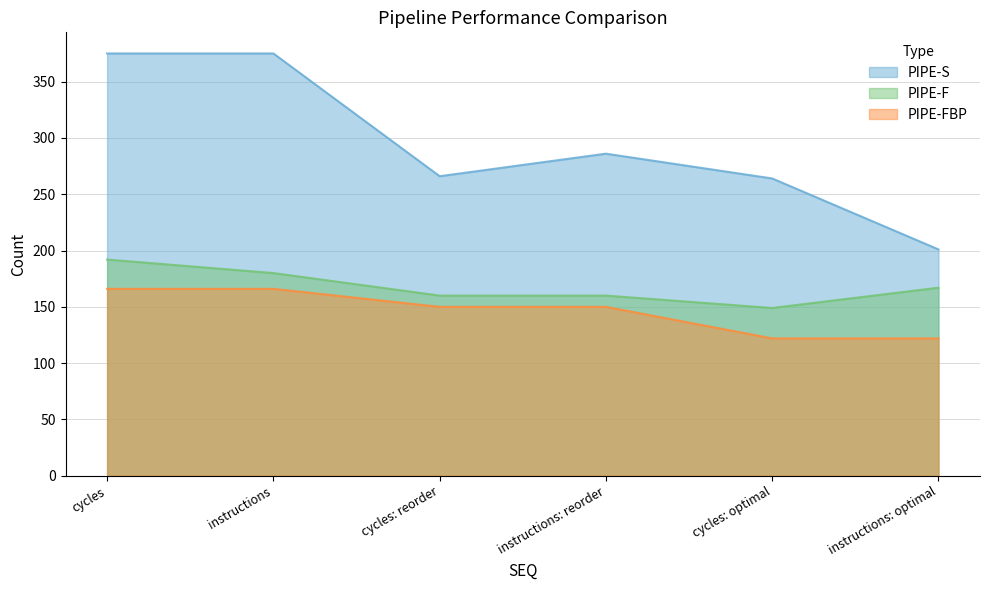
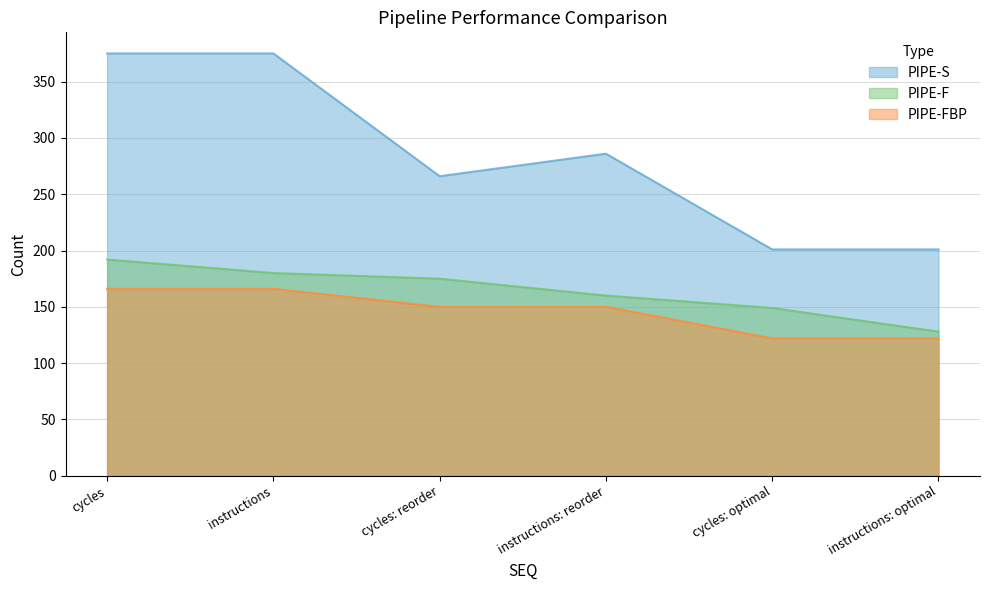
  {
    "PIPE-S": {
      "cycles": 375,
      "instructions": 375,
      "cycles: reorder": 266,
      "instructions: reorder": 286,
-     "cycles: optimal": 264,
+     "cycles: optimal": 201,
      "instructions: optimal": 201
    },
    "PIPE-F": {
      "cycles": 192,
      "instructions": 180,
-     "cycles: reorder": 160,
+     "cycles: reorder": 175,
      "instructions: reorder": 160,
      "cycles: optimal": 149,
-     "instructions: optimal": 167
+     "instructions: optimal": 128
    },
    "PIPE-FBP": {
      "cycles": 166,
      "instructions": 166,
      "cycles: reorder": 150,
      "instructions: reorder": 150,
      "cycles: optimal": 122,
      "instructions: optimal": 122
    }
  }
